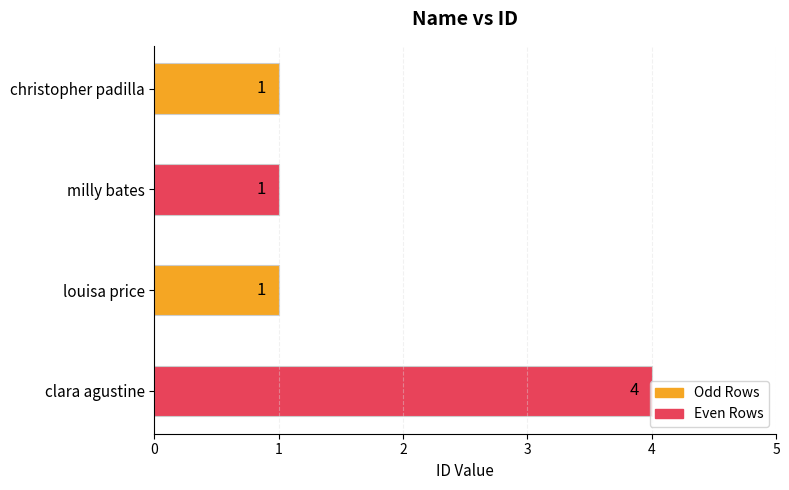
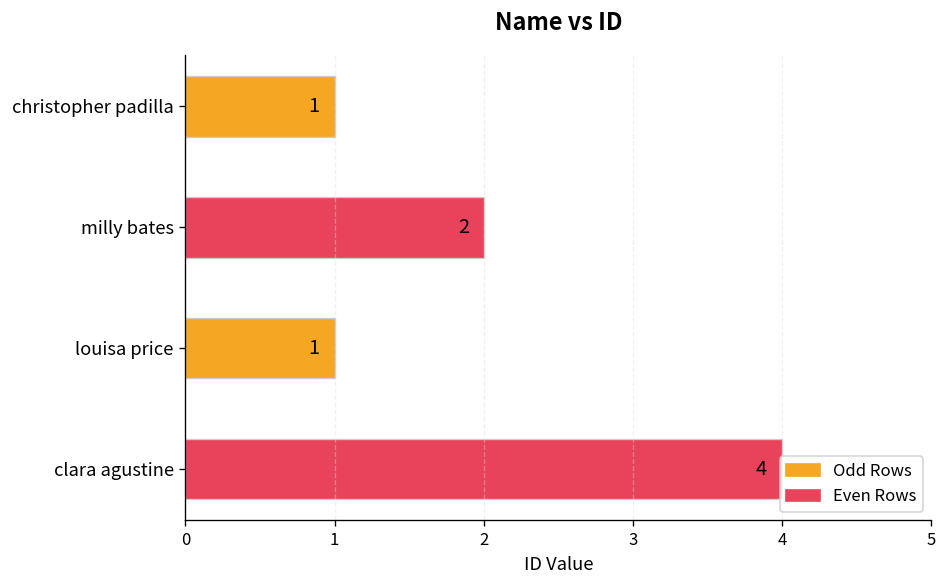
  {
    "christopher padilla": 1,
-   "milly bates": 1,
+   "milly bates": 2,
    "louisa price": 1
  }
